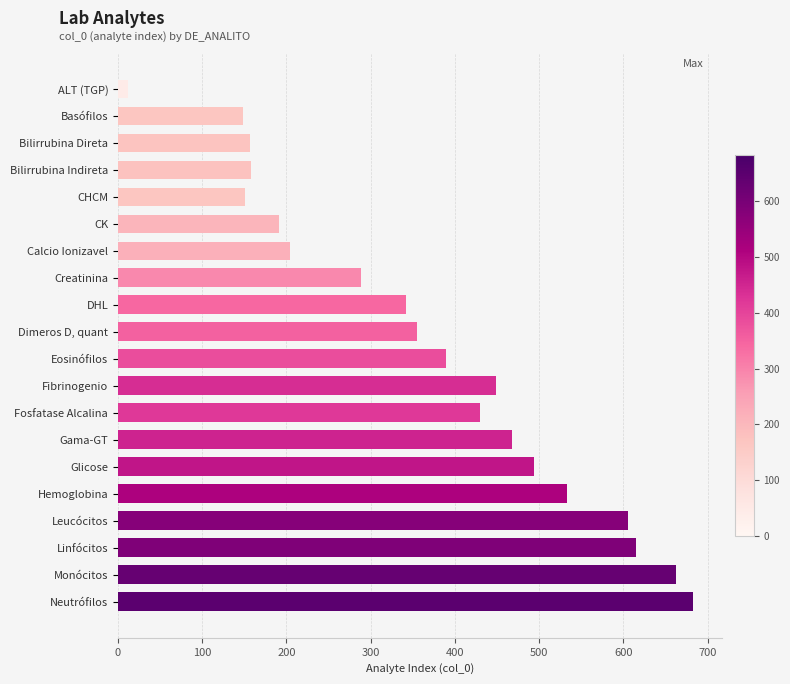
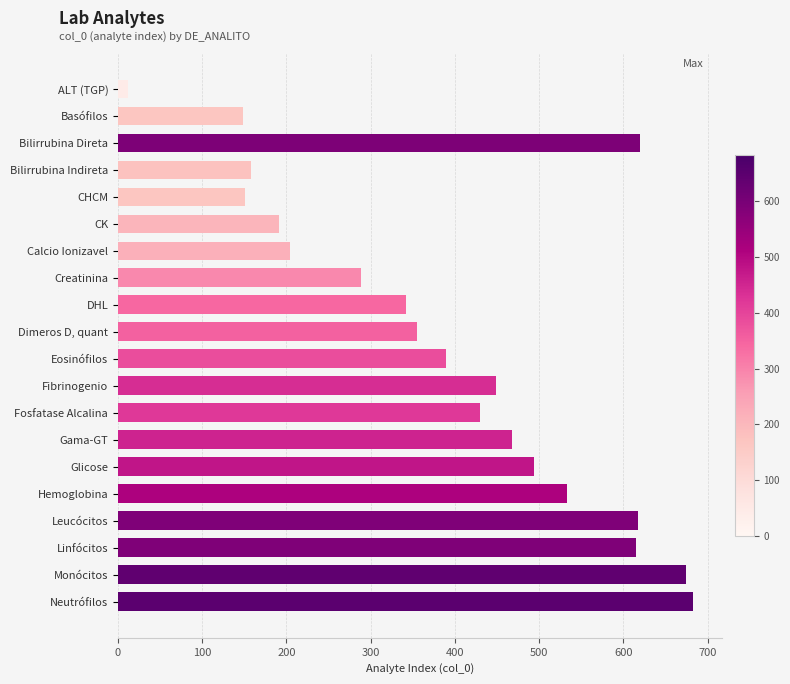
  {
    "ALT (TGP)": 10,
    "Basófilos": 150,
-   "Bilirrubina Direta": 160,
+   "Bilirrubina Direta": 620,
    "Bilirrubina Indireta": 160,
    "CHCM": 150,
    "CK": 190,
    "Calcio Ionizavel": 200,
    "Creatinina": 290,
    "DHL": 340,
    "Dimeros D, quant": 360,
    "Eosinófilos": 390,
    "Fibrinogenio": 450,
    "Fosfatase Alcalina": 430,
    "Gama-GT": 470,
    "Glicose": 490,
    "Hemoglobina": 530,
-   "Leucócitos": 610,
+   "Leucócitos": 620,
    "Linfócitos": 620,
-   "Monócitos": 660,
+   "Monócitos": 670,
    "Neutrófilos": 680
  }
